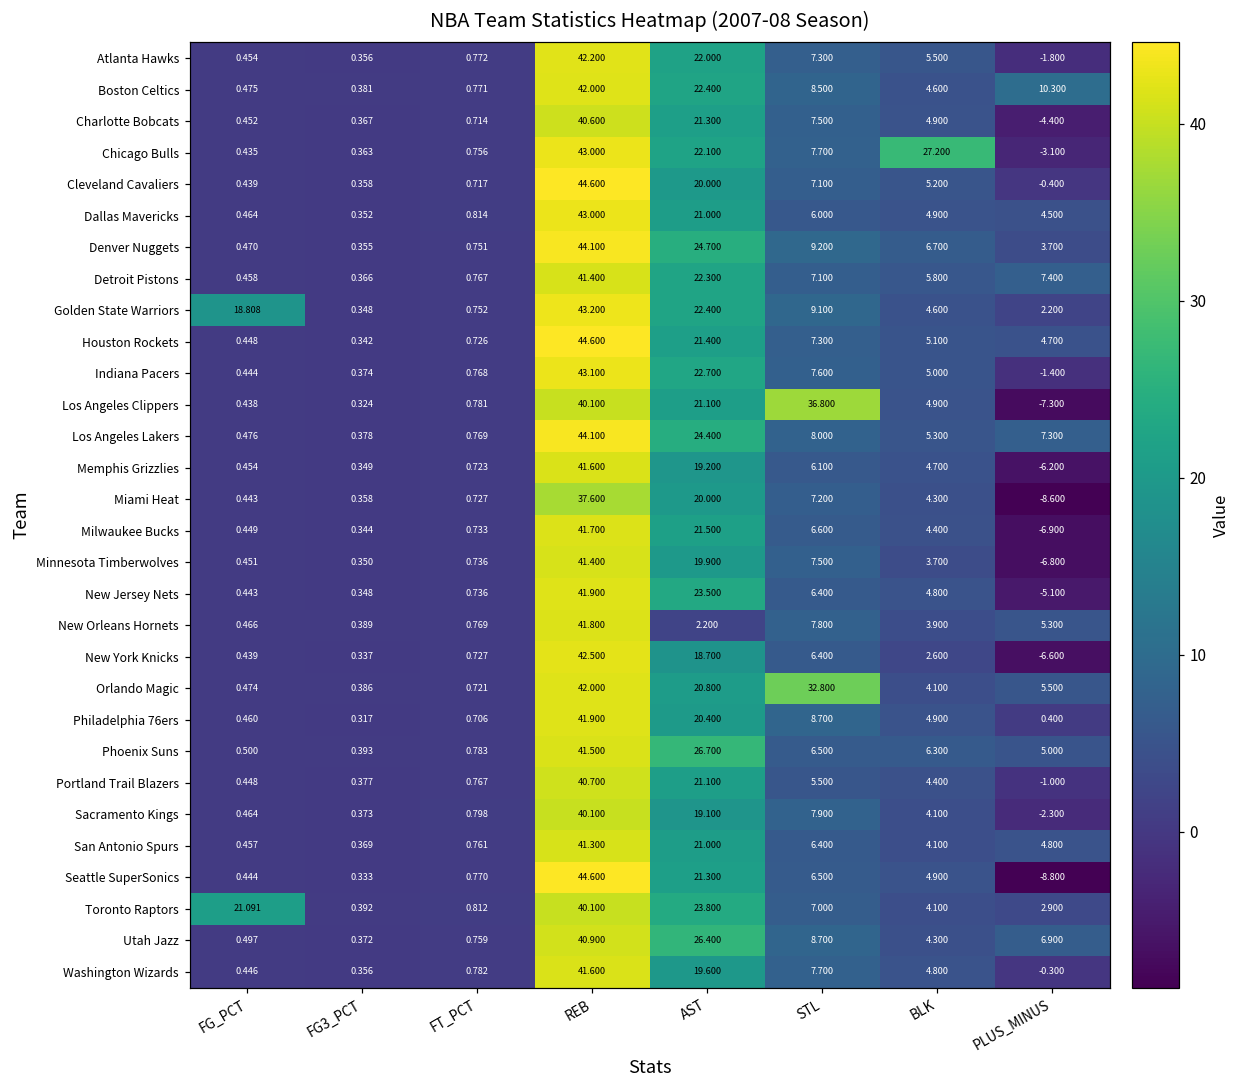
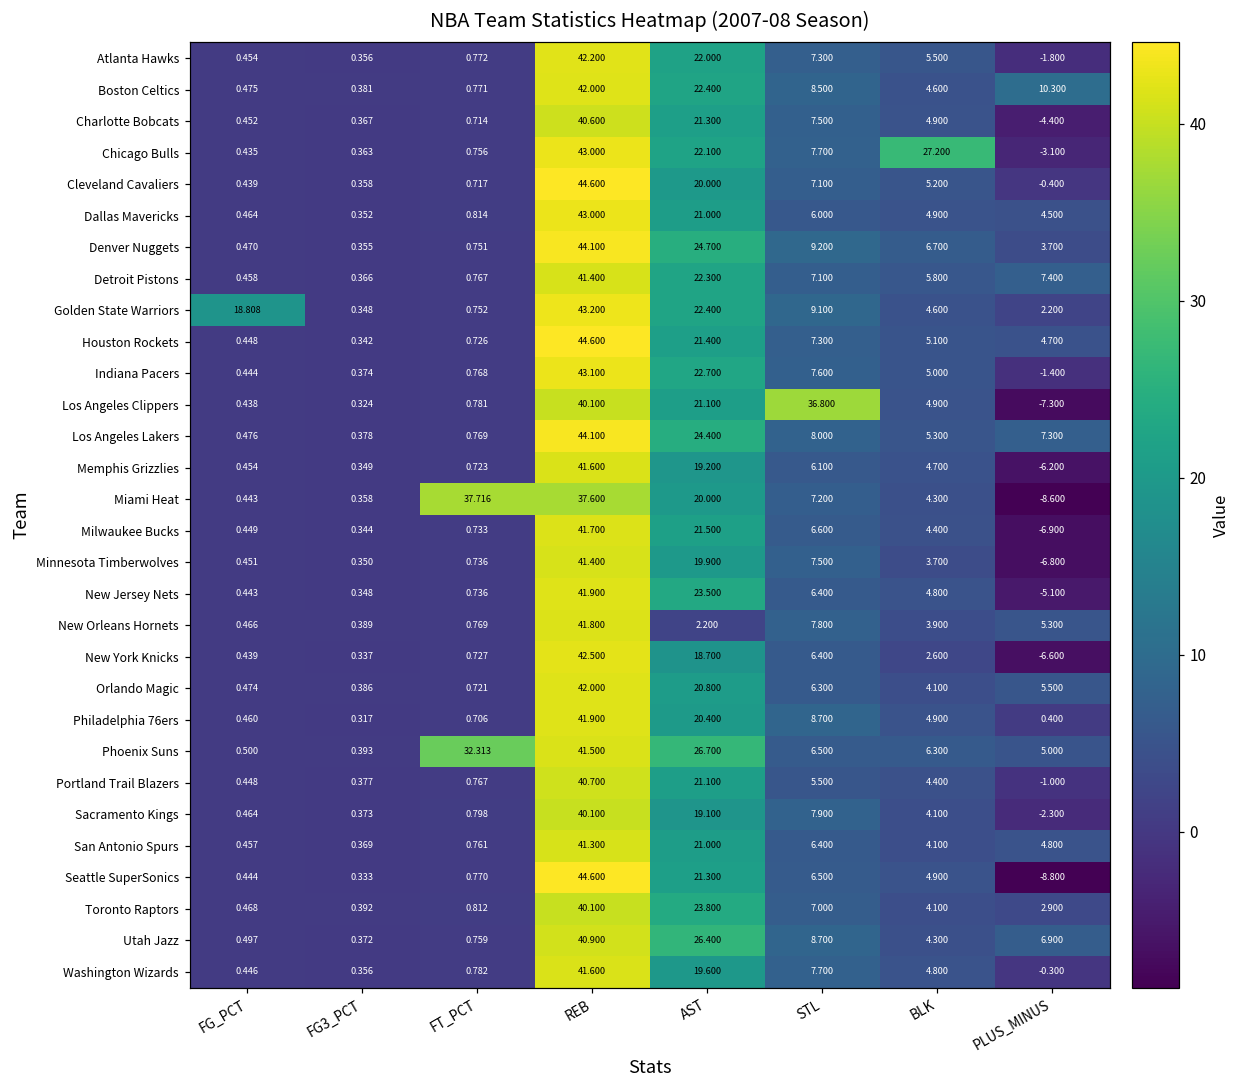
  {
    "Miami Heat": {
      "FG_PCT": 0.443,
      "FG3_PCT": 0.358,
-     "FT_PCT": 0.727,
+     "FT_PCT": 37.716,
      "REB": 37.600,
      "AST": 20.000,
      "STL": 7.200,
      "BLK": 4.300,
      "PLUS_MINUS": -8.600
    },
    "Orlando Magic": {
      "FG_PCT": 0.474,
      "FG3_PCT": 0.386,
      "FT_PCT": 0.721,
      "REB": 42.000,
      "AST": 20.800,
-     "STL": 32.800,
+     "STL": 6.300,
      "BLK": 4.100,
      "PLUS_MINUS": 5.500
    },
    "Phoenix Suns": {
      "FG_PCT": 0.500,
      "FG3_PCT": 0.393,
-     "FT_PCT": 0.783,
+     "FT_PCT": 32.313,
      "REB": 41.500,
      "AST": 26.700,
      "STL": 6.500,
      "BLK": 6.300,
      "PLUS_MINUS": 5.000
    },
    "Toronto Raptors": {
-     "FG_PCT": 21.091,
+     "FG_PCT": 0.468,
      "FG3_PCT": 0.392,
      "FT_PCT": 0.812,
      "REB": 40.100,
      "AST": 23.800,
      "STL": 7.000,
      "BLK": 4.100,
      "PLUS_MINUS": 2.900
    }
  }
